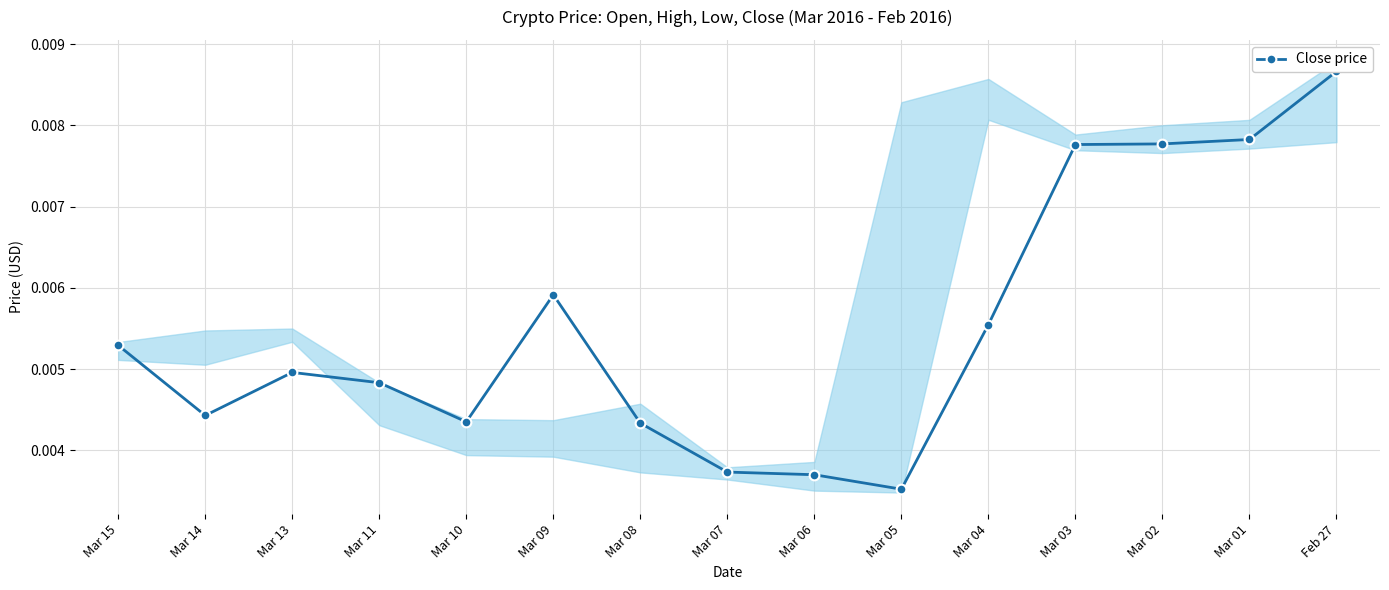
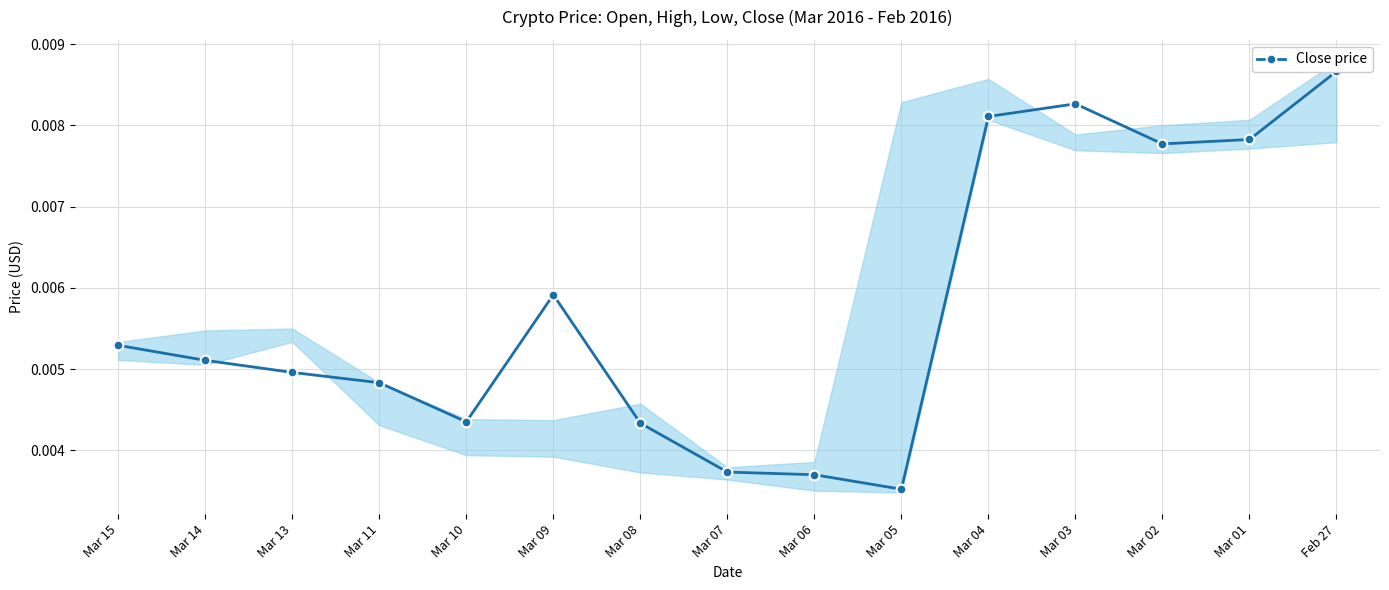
  {
    "Close price": {
      "Mar 15": 0.0053,
-     "Mar 14": 0.0044,
+     "Mar 14": 0.0051,
      "Mar 13": 0.0050,
      "Mar 10": 0.0044,
      "Mar 09": 0.0059,
      "Mar 08": 0.0043,
      "Mar 07": 0.0037,
      "Mar 06": 0.0037,
      "Mar 05": 0.0035,
-     "Mar 04": 0.0055,
-     "Mar 03": 0.0078,
+     "Mar 04": 0.0081,
+     "Mar 03": 0.0083,
      "Mar 02": 0.0078,
      "Mar 01": 0.0078
    }
  }
